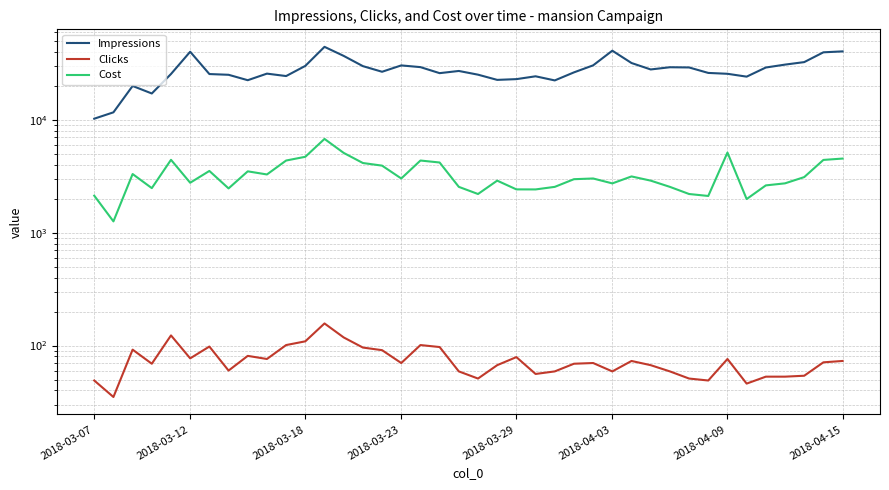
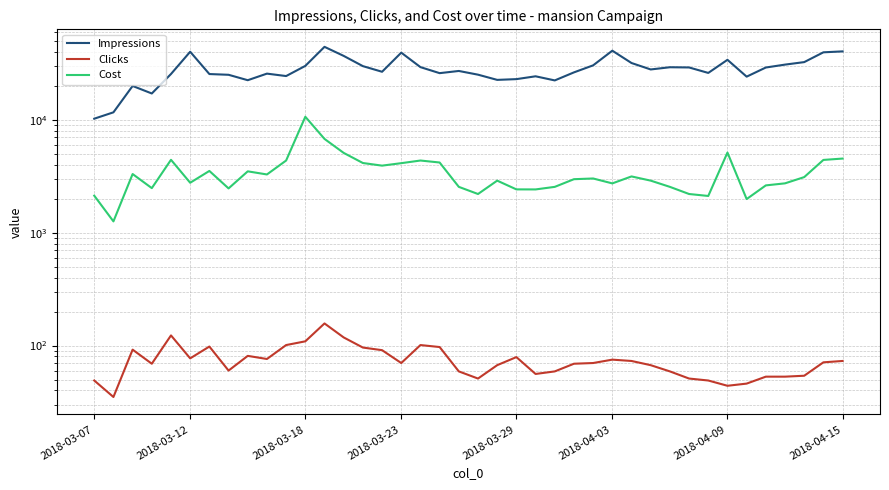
  {
    "Impressions": {
      "2018-03-07": 10000,
      "2018-03-12": 40000,
      "2018-03-18": 30000,
-     "2018-03-23": 30000,
+     "2018-03-23": 39000,
      "2018-03-29": 23000,
      "2018-04-03": 41000,
-     "2018-04-09": 26000,
+     "2018-04-09": 34000,
      "2018-04-15": 40000
    },
    "Clicks": {
      "2018-03-07": 49,
      "2018-03-12": 80,
      "2018-03-18": 110,
      "2018-03-23": 70,
      "2018-03-29": 80,
-     "2018-04-03": 60,
-     "2018-04-09": 80,
+     "2018-04-03": 80,
+     "2018-04-09": 44,
      "2018-04-15": 70
    },
    "Cost": {
      "2018-03-07": 2100,
      "2018-03-12": 2800,
-     "2018-03-18": 4700,
-     "2018-03-23": 3000,
+     "2018-03-18": 11000,
+     "2018-03-23": 4100,
      "2018-03-29": 2400,
      "2018-04-03": 2700,
      "2018-04-09": 5000,
      "2018-04-15": 4500
    }
  }
